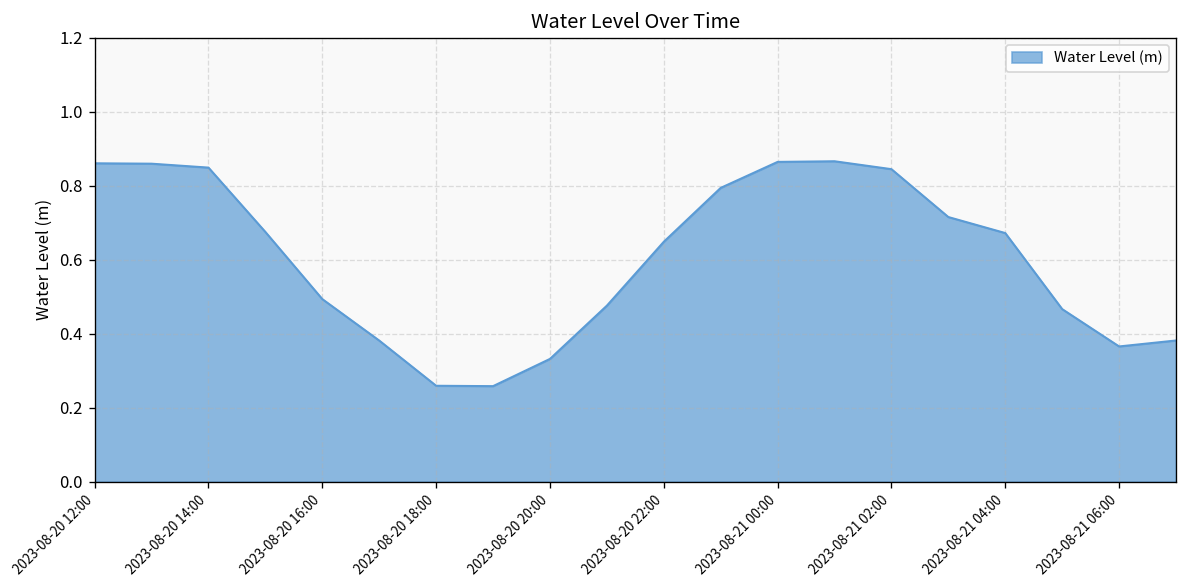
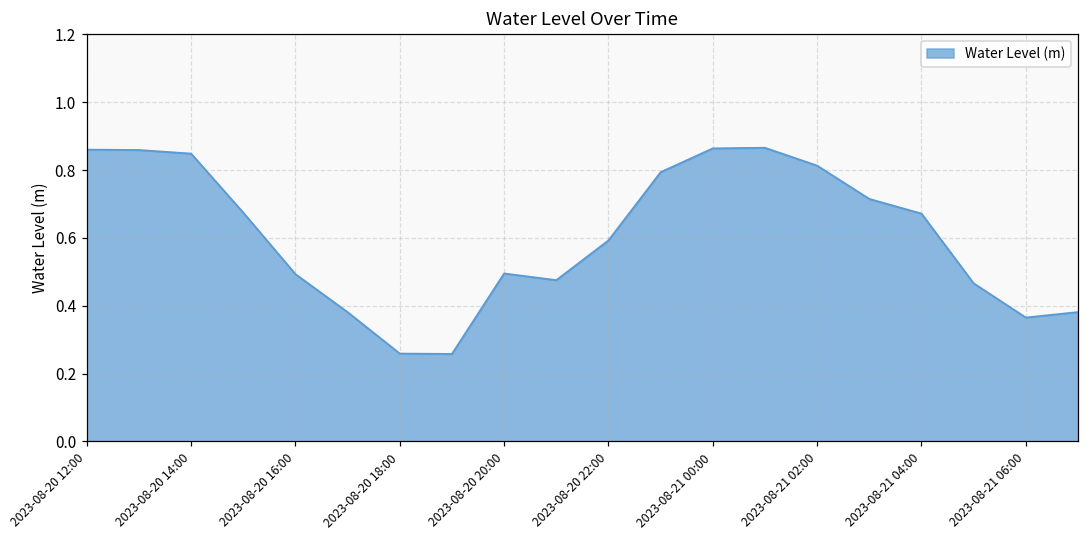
  {
    "2023-08-20 12:00": 0.86,
    "2023-08-20 14:00": 0.85,
    "2023-08-20 16:00": 0.49,
    "2023-08-20 18:00": 0.26,
-   "2023-08-20 20:00": 0.33,
-   "2023-08-20 22:00": 0.65,
+   "2023-08-20 20:00": 0.50,
+   "2023-08-20 22:00": 0.59,
    "2023-08-21 00:00": 0.86,
-   "2023-08-21 02:00": 0.84,
+   "2023-08-21 02:00": 0.81,
    "2023-08-21 04:00": 0.67,
    "2023-08-21 06:00": 0.37
  }
